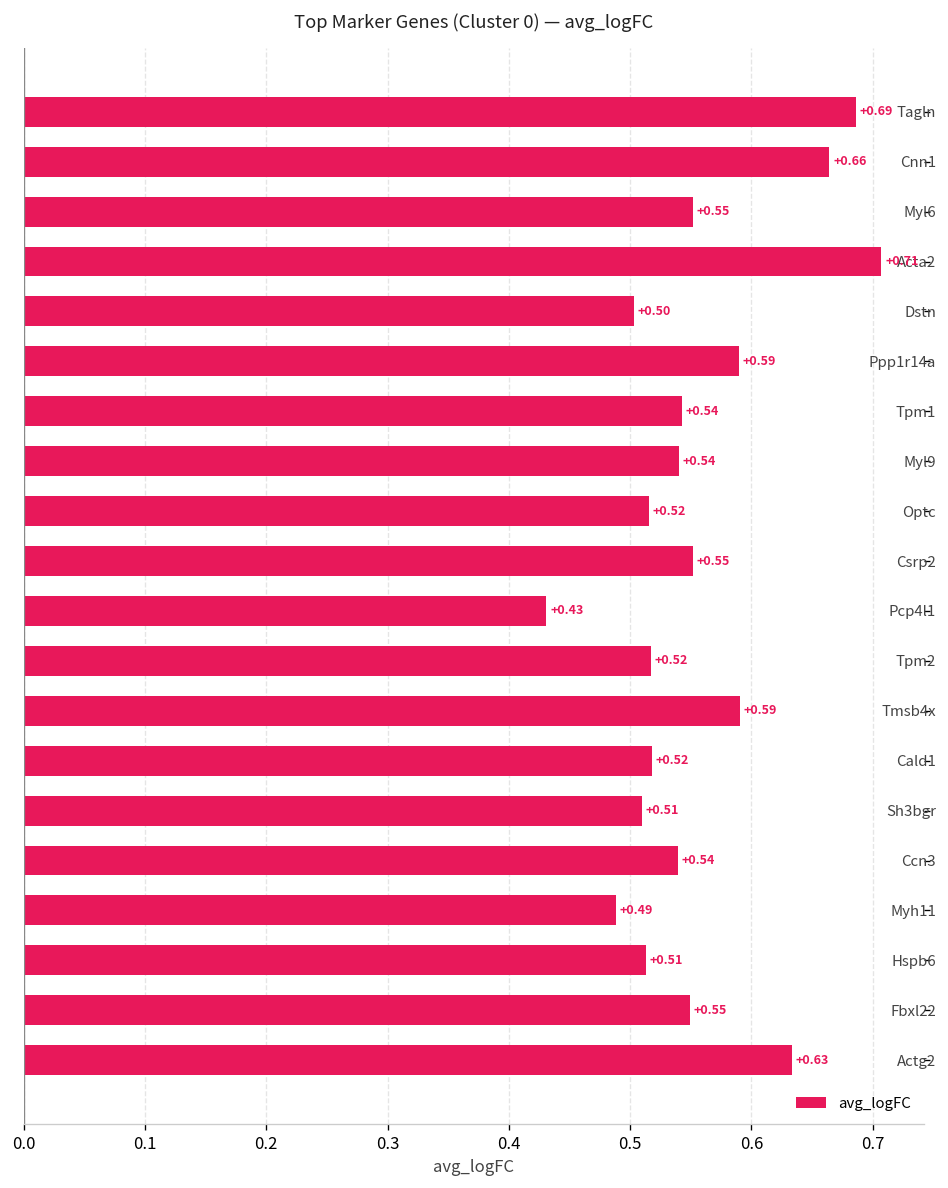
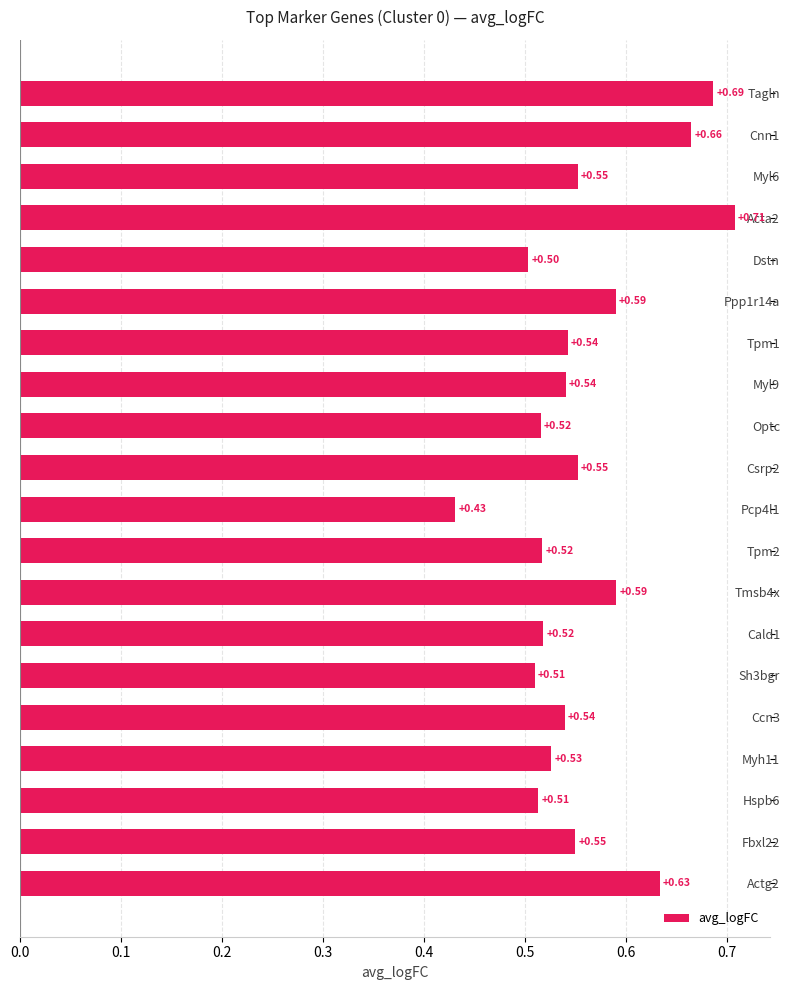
  {
    "Tagln": "+0.69",
    "Cnn1": "+0.66",
    "Myl6": "+0.55",
    "Acta2": "+0.71",
    "Dstn": "+0.50",
    "Ppp1r14a": "+0.59",
    "Tpm1": "+0.54",
    "Myl9": "+0.54",
    "Optc": "+0.52",
    "Csrp2": "+0.55",
    "Pcp4l1": "+0.43",
    "Tpm2": "+0.52",
    "Tmsb4x": "+0.59",
    "Cald1": "+0.52",
    "Sh3bgr": "+0.51",
    "Ccn3": "+0.54",
-   "Myh11": "+0.49",
+   "Myh11": "+0.53",
    "Hspb6": "+0.51",
    "Fbxl22": "+0.55",
    "Actg2": "+0.63"
  }
